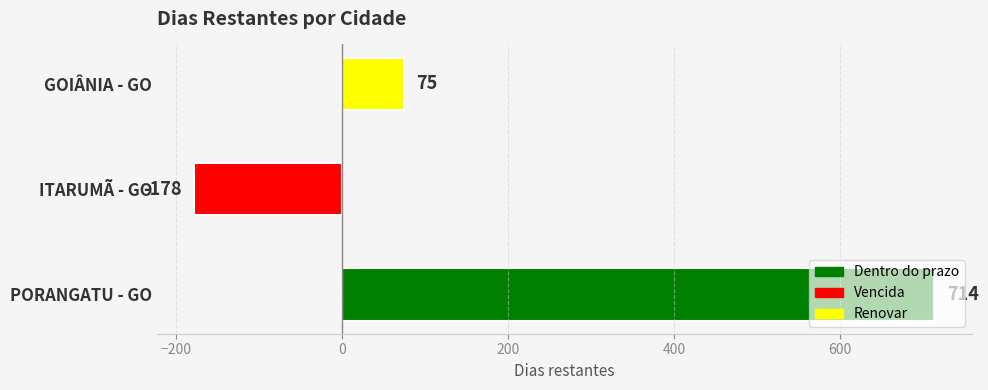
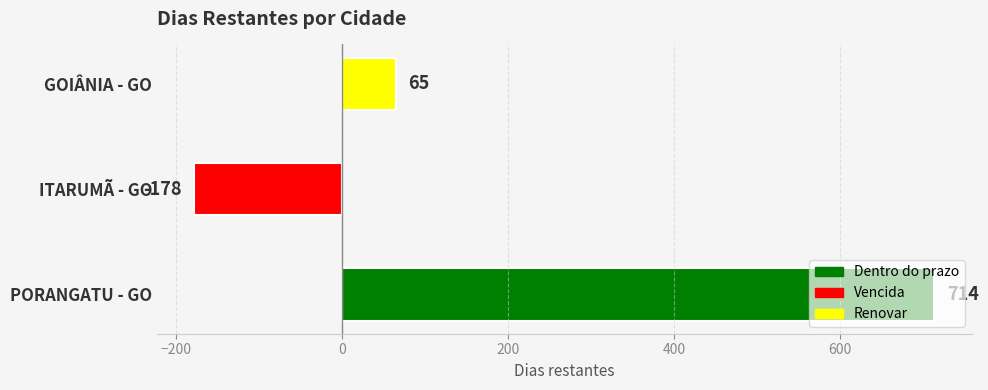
  {
-   "GOIÂNIA - GO": 75,
+   "GOIÂNIA - GO": 65,
    "ITARUMÃ - GO": -178
  }
